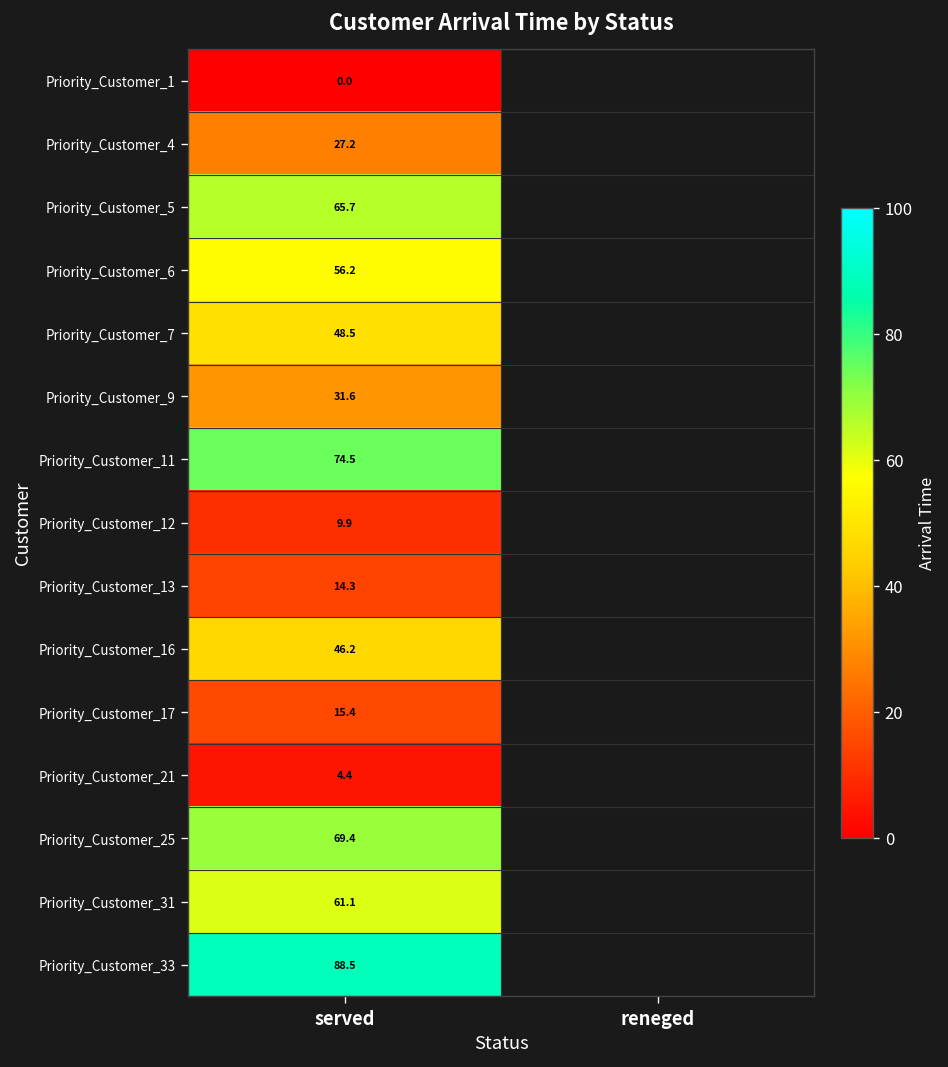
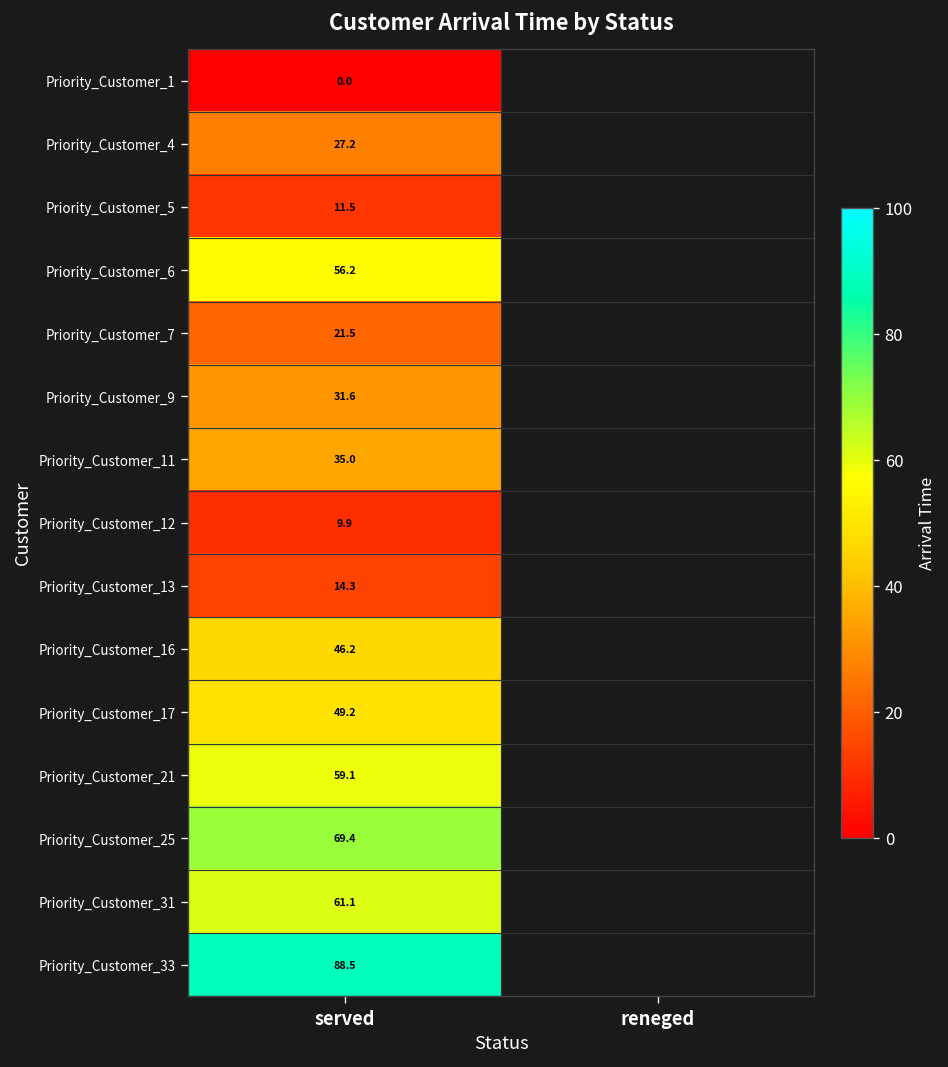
  {
    "Priority_Customer_1": {
      "served": 0.0
    },
    "Priority_Customer_4": {
      "served": 27.2
    },
    "Priority_Customer_5": {
-     "served": 65.7
+     "served": 11.5
    },
    "Priority_Customer_6": {
      "served": 56.2
    },
    "Priority_Customer_7": {
-     "served": 48.5
+     "served": 21.5
    },
    "Priority_Customer_9": {
      "served": 31.6
    },
    "Priority_Customer_11": {
-     "served": 74.5
+     "served": 35.0
    },
    "Priority_Customer_12": {
      "served": 9.9
    },
    "Priority_Customer_13": {
      "served": 14.3
    },
    "Priority_Customer_16": {
      "served": 46.2
    },
    "Priority_Customer_17": {
-     "served": 15.4
+     "served": 49.2
    },
    "Priority_Customer_21": {
-     "served": 4.4
+     "served": 59.1
    },
    "Priority_Customer_25": {
      "served": 69.4
    },
    "Priority_Customer_31": {
      "served": 61.1
    },
    "Priority_Customer_33": {
      "served": 88.5
    }
  }
